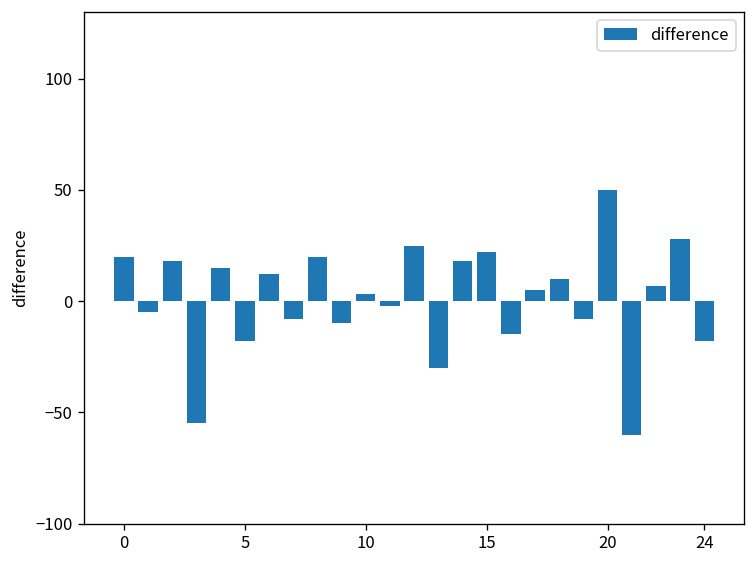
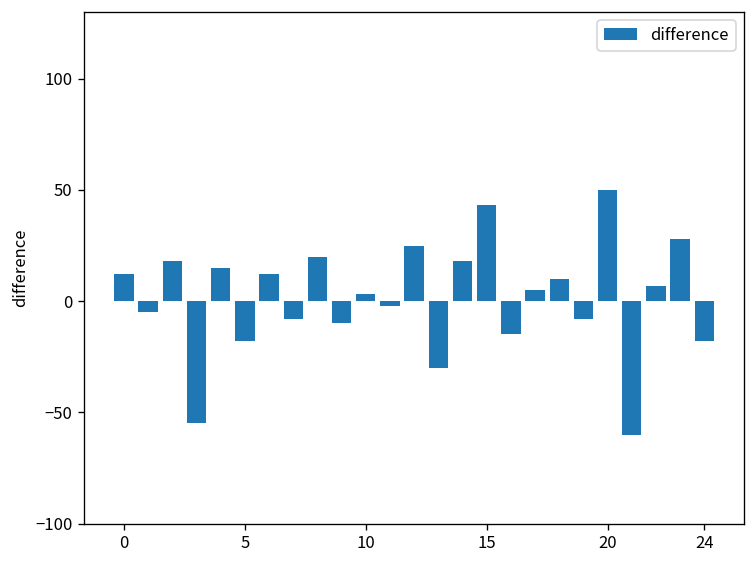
  {
-   "0": 20,
+   "0": 12,
    "5": -18,
    "10": 3,
-   "15": 22,
+   "15": 43,
    "20": 50,
    "24": -18
  }
